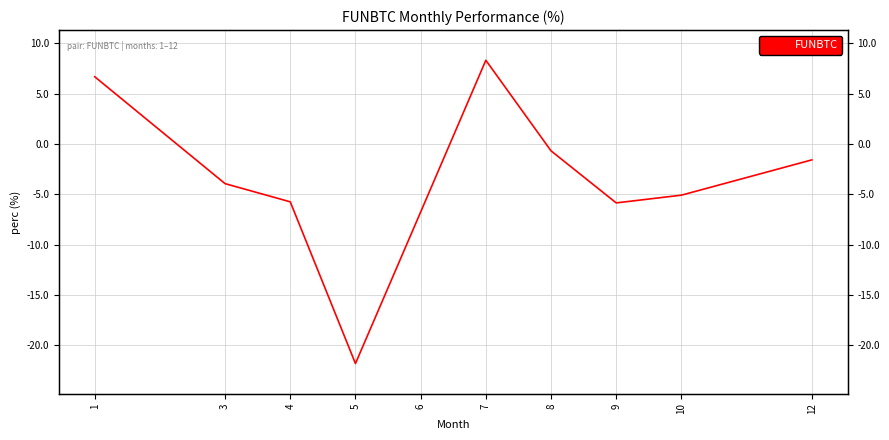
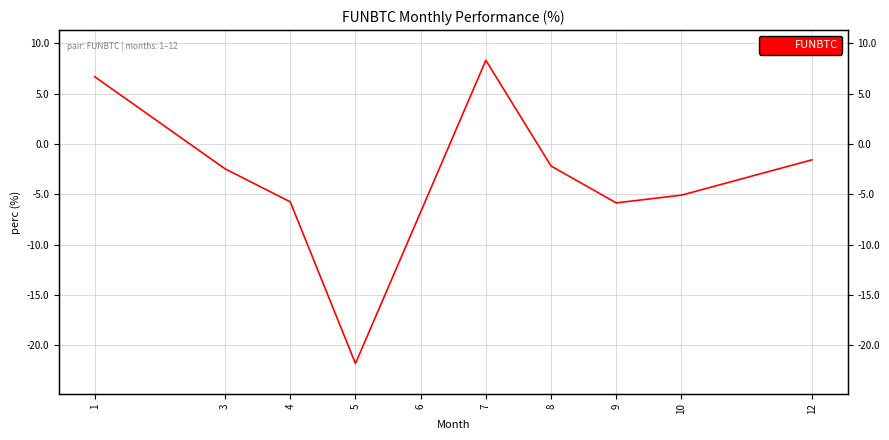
  {
    "1": 6.7,
-   "3": -3.9,
+   "3": -2.5,
    "4": -5.7,
    "5": -21.8,
    "6": -6.8,
    "7": 8.3,
-   "8": -0.7,
+   "8": -2.2,
    "9": -5.8,
    "10": -5.1,
    "12": -1.6
  }
